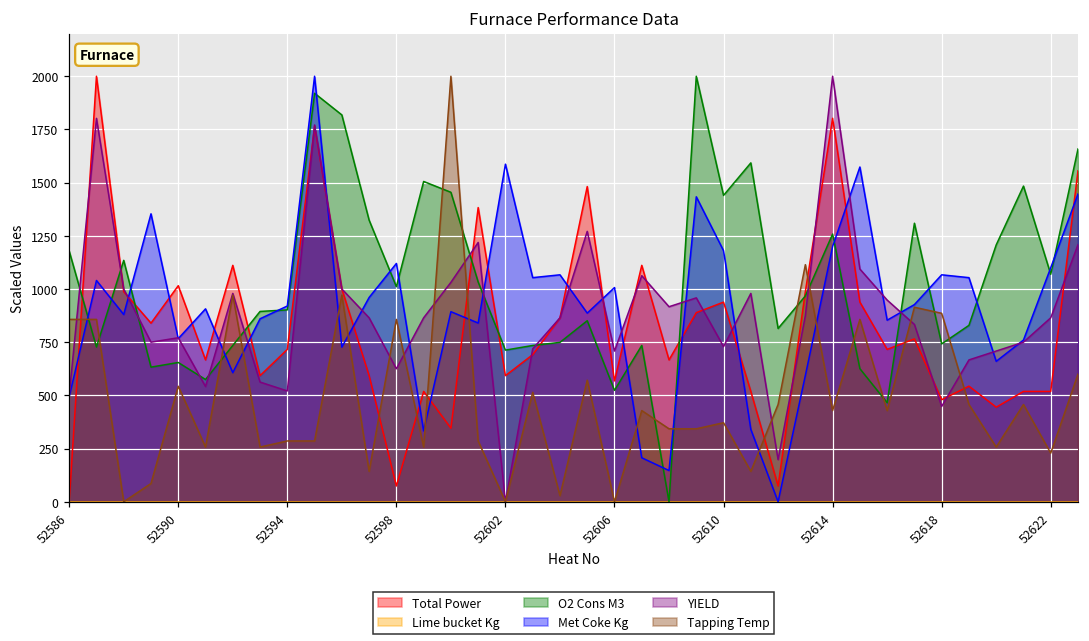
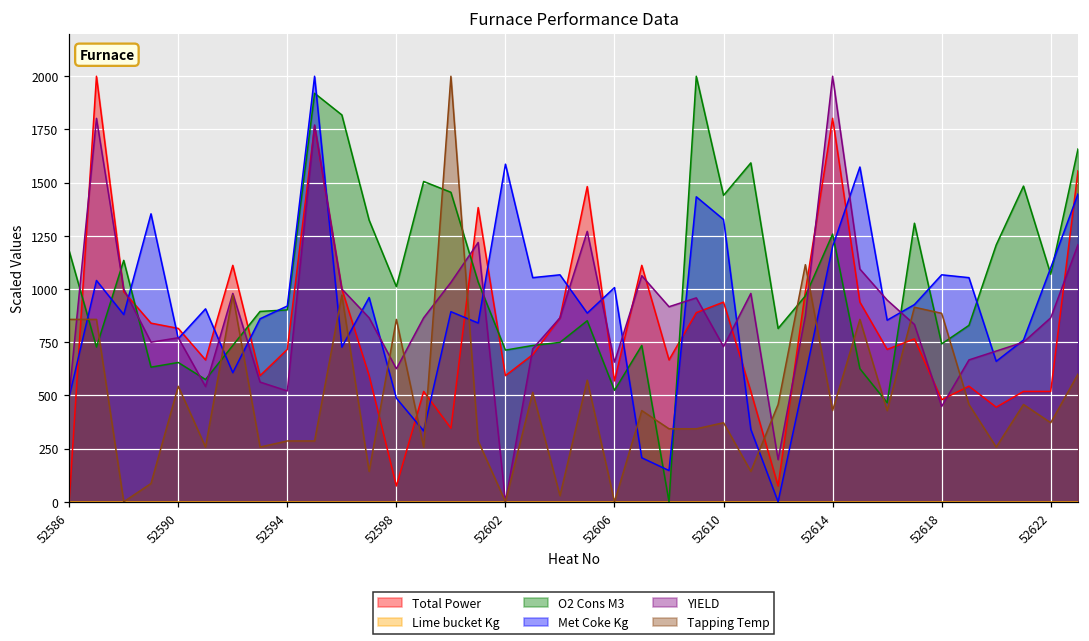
  {
    "Total Power": {
-     "52590": 1020,
+     "52590": 810,
      "52594": 720,
      "52598": 70,
      "52602": 590,
      "52606": 570,
      "52610": 940,
      "52614": 1800,
      "52618": 480,
      "52622": 520
    },
    "Lime bucket Kg": {
      "52590": 0,
      "52594": 0,
      "52598": 0,
      "52610": 0,
      "52614": 0,
      "52618": 0,
      "52622": 0
    },
    "O2 Cons M3": {
      "52586": 1180,
      "52590": 650,
      "52594": 900,
      "52598": 1010,
      "52602": 710,
      "52606": 520,
      "52610": 1440,
      "52614": 1260,
      "52618": 740,
      "52622": 1070
    },
    "Met Coke Kg": {
      "52594": 920,
-     "52598": 1120,
+     "52598": 490,
      "52602": 1590,
      "52606": 1010,
-     "52610": 1180,
+     "52610": 1330,
      "52614": 1200,
      "52618": 1070,
      "52622": 1100
    },
    "YIELD": {
      "52594": 520,
      "52598": 620,
-     "52606": 710,
+     "52606": 660,
      "52610": 730,
      "52614": 2000,
      "52618": 450,
      "52622": 860
    },
    "Tapping Temp": {
      "52586": 860,
      "52590": 540,
      "52594": 290,
      "52598": 860,
      "52610": 370,
      "52614": 430,
      "52618": 890,
-     "52622": 230
+     "52622": 370
    }
  }
